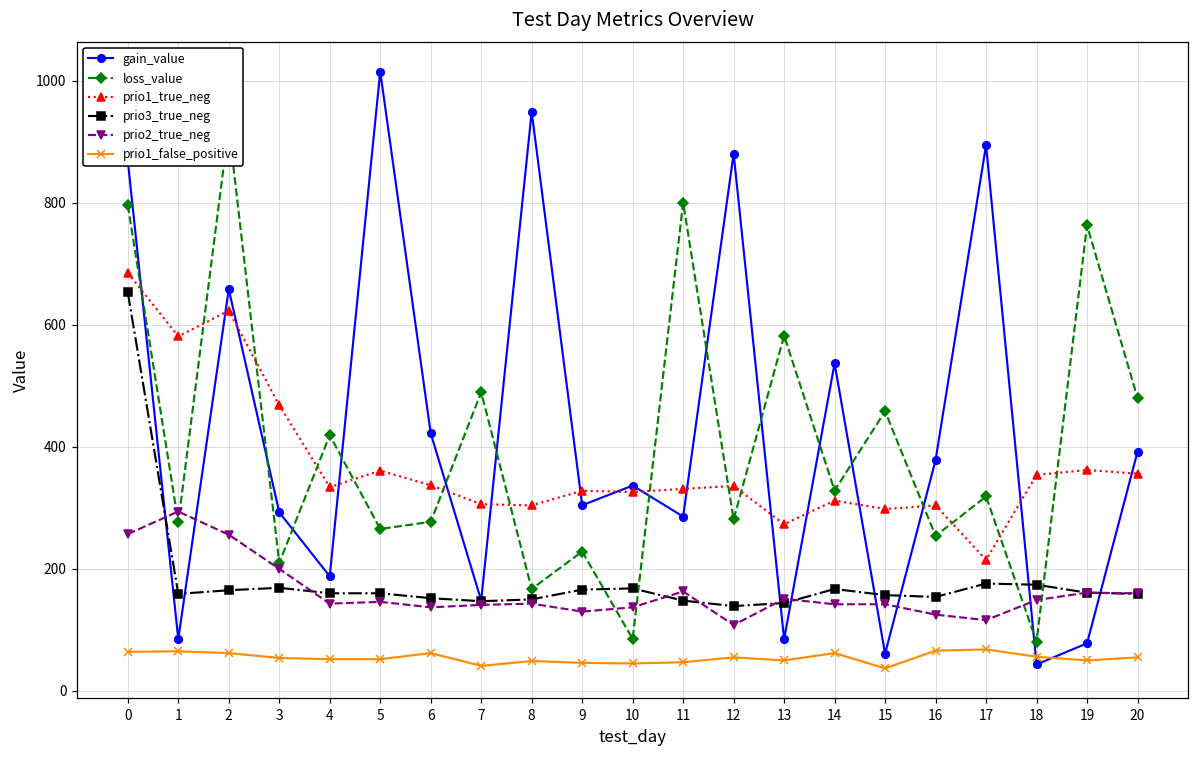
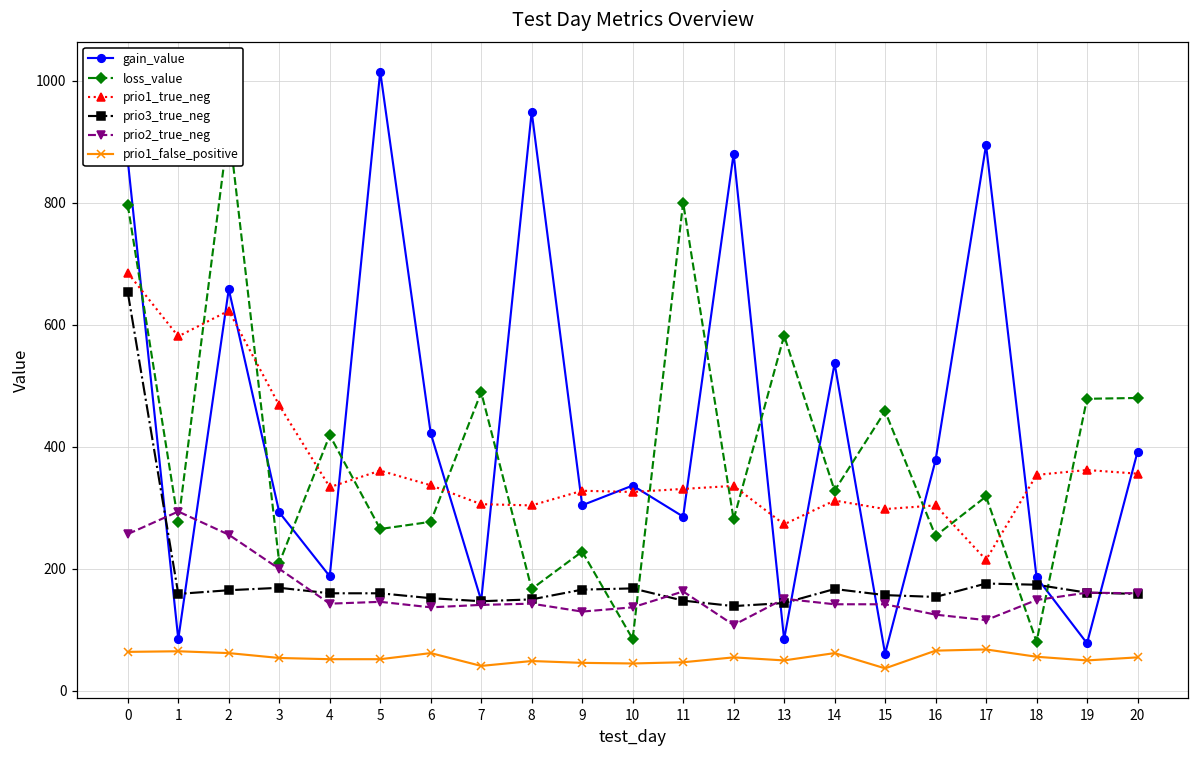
  {
    "gain_value": {
      "0": 870,
      "1": 80,
      "2": 660,
      "3": 290,
      "4": 190,
      "5": 1010,
      "6": 420,
      "8": 950,
      "9": 300,
      "10": 340,
      "11": 290,
      "12": 880,
      "13": 80,
      "14": 540,
      "15": 60,
      "16": 380,
      "17": 890,
-     "18": 40,
+     "18": 190,
      "19": 80,
      "20": 390
    },
    "loss_value": {
      "0": 800,
      "1": 280,
      "3": 210,
      "4": 420,
      "5": 270,
      "6": 280,
      "7": 490,
      "8": 170,
      "9": 230,
      "10": 90,
      "11": 800,
      "12": 280,
      "13": 580,
      "14": 330,
      "15": 460,
      "16": 250,
      "17": 320,
      "18": 80,
-     "19": 760,
+     "19": 480,
      "20": 480
    },
    "prio1_true_neg": {
      "0": 690,
      "1": 580,
      "2": 620,
      "3": 470,
      "4": 330,
      "5": 360,
      "6": 340,
      "7": 310,
      "8": 300,
      "9": 330,
      "10": 330,
      "11": 330,
      "12": 340,
      "13": 270,
      "14": 310,
      "15": 300,
      "16": 300,
      "17": 210,
      "18": 350,
      "19": 360,
      "20": 360
    },
    "prio3_true_neg": {
      "0": 650,
      "1": 160,
      "2": 170,
      "3": 170,
      "4": 160,
      "5": 160,
      "6": 150,
      "8": 150,
      "9": 170,
      "10": 170,
      "11": 150,
      "12": 140,
      "13": 140,
      "14": 170,
      "15": 160,
      "16": 150,
      "17": 180,
      "18": 170
    },
    "prio2_true_neg": {
      "0": 260,
      "1": 290,
      "2": 260,
      "3": 200,
      "4": 140,
      "5": 150,
      "6": 140,
      "7": 140,
      "8": 140,
      "9": 130,
      "10": 140,
      "11": 160,
      "12": 110,
      "13": 150,
      "14": 140,
      "15": 140,
      "16": 130,
      "17": 120,
      "18": 150
    },
    "prio1_false_positive": {
      "0": 60,
      "1": 70,
      "2": 60,
      "3": 50,
      "4": 50,
      "5": 50,
      "6": 60,
      "7": 40,
      "8": 50,
      "9": 50,
      "10": 50,
      "11": 50,
      "12": 60,
      "13": 50,
      "14": 60,
      "15": 40,
      "16": 70,
      "17": 70,
      "18": 60,
      "19": 50,
      "20": 60
    }
  }
